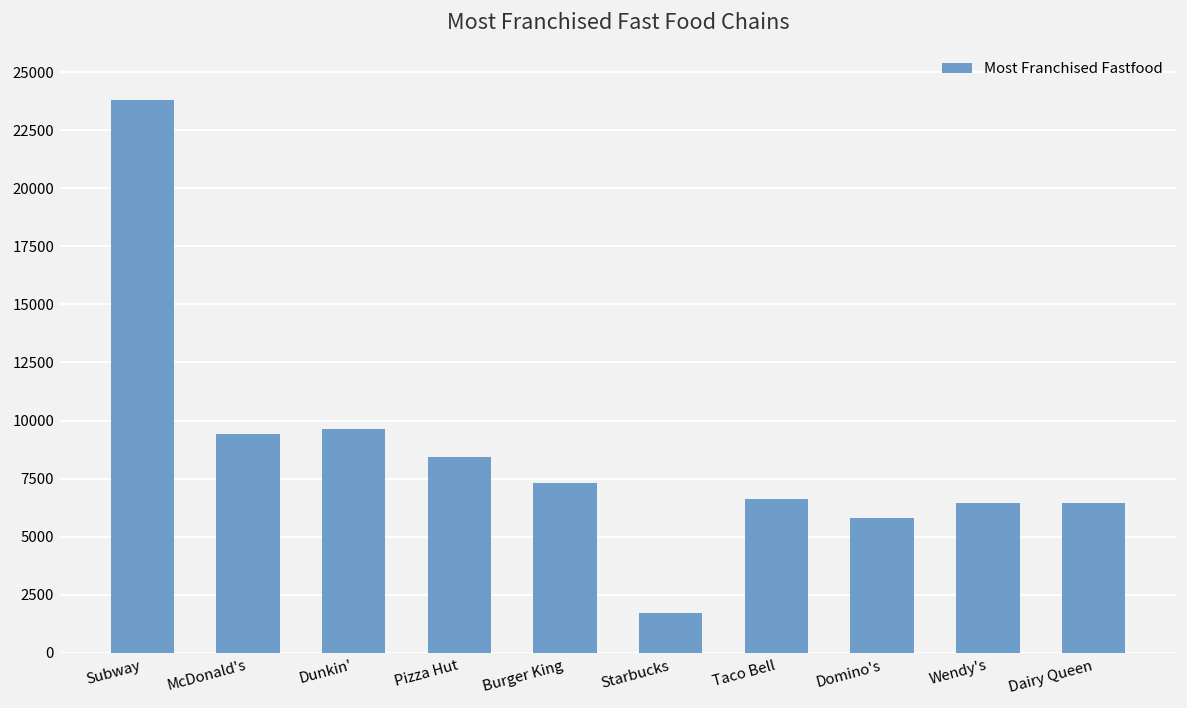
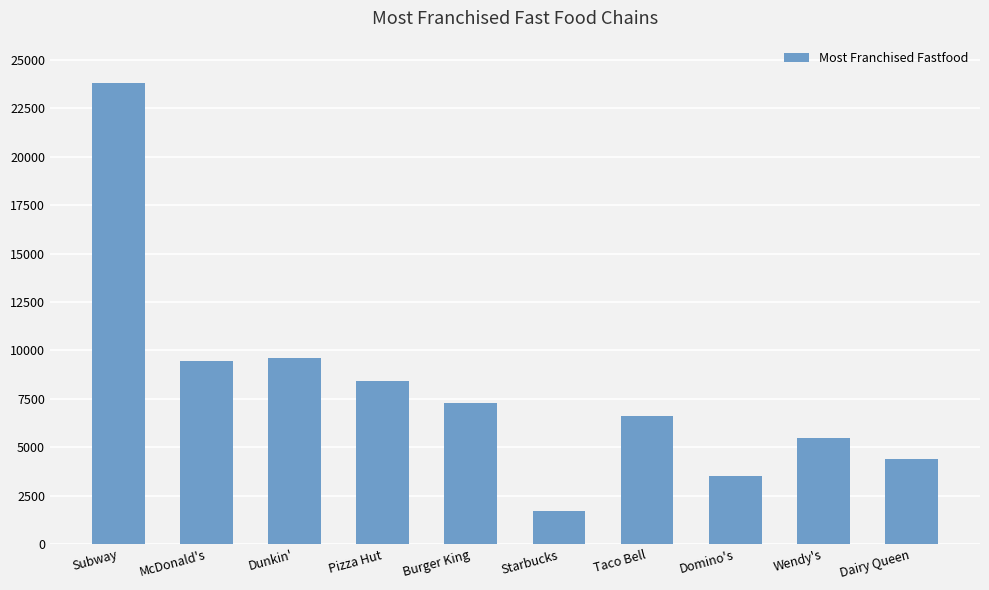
  {
    "Subway": 23800,
    "McDonald's": 9400,
    "Dunkin'": 9600,
    "Pizza Hut": 8400,
    "Burger King": 7300,
    "Starbucks": 1700,
    "Taco Bell": 6600,
-   "Domino's": 5800,
-   "Wendy's": 6500,
-   "Dairy Queen": 6500
+   "Domino's": 3500,
+   "Wendy's": 5500,
+   "Dairy Queen": 4400
  }
